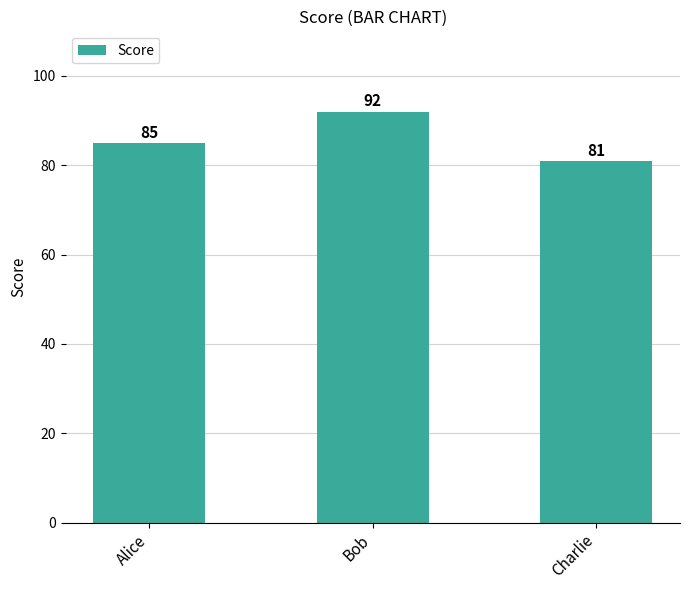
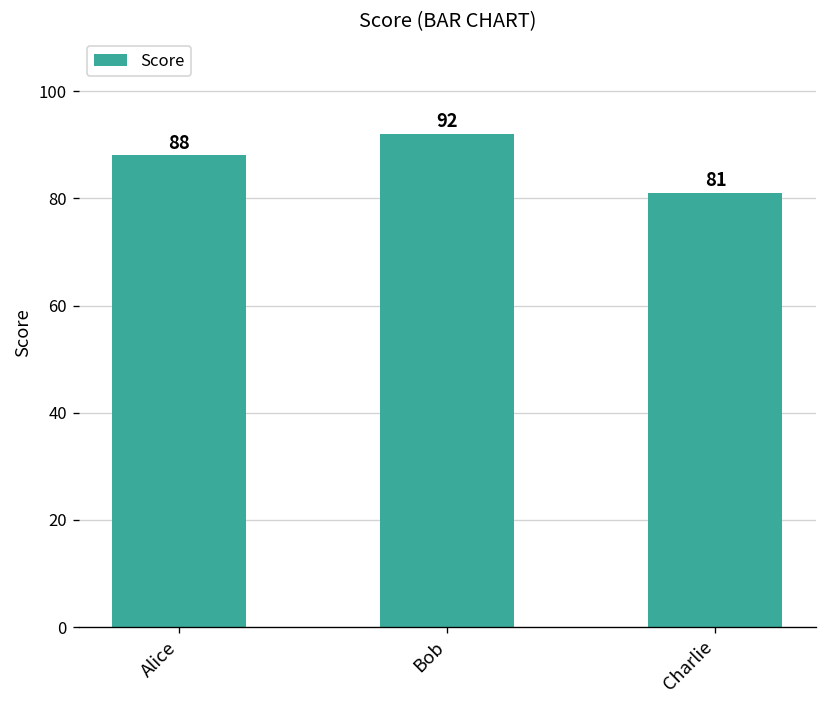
  {
-   "Alice": 85,
+   "Alice": 88,
    "Bob": 92,
    "Charlie": 81
  }
